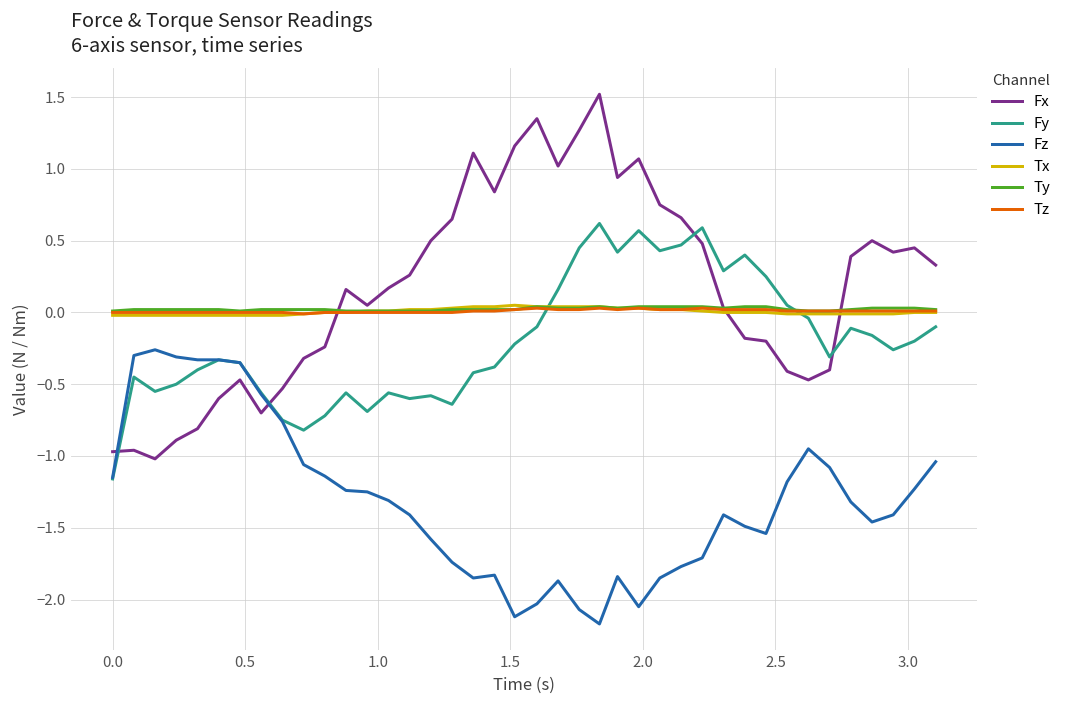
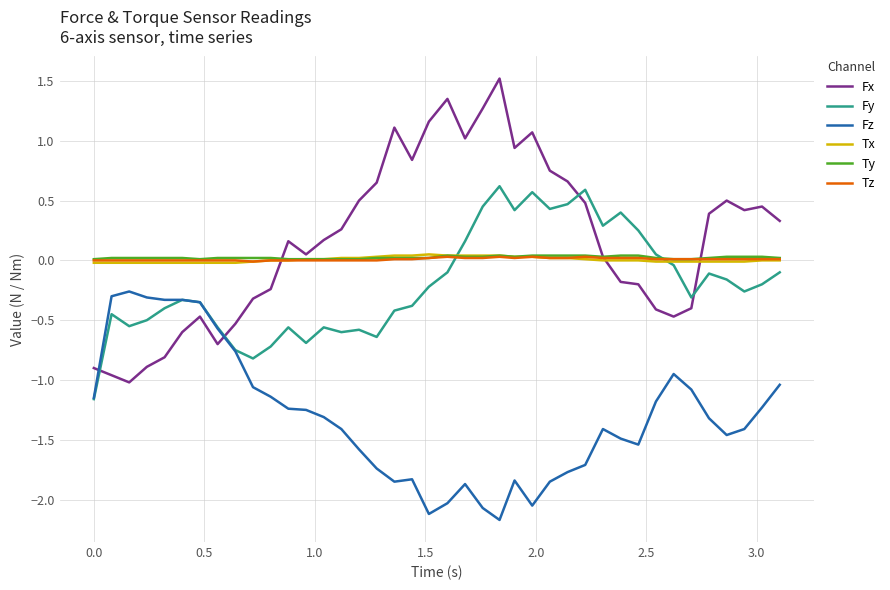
  {
    "Fx": {
-     "0.0": -0.97
+     "0.0": -0.90
    }
  }
